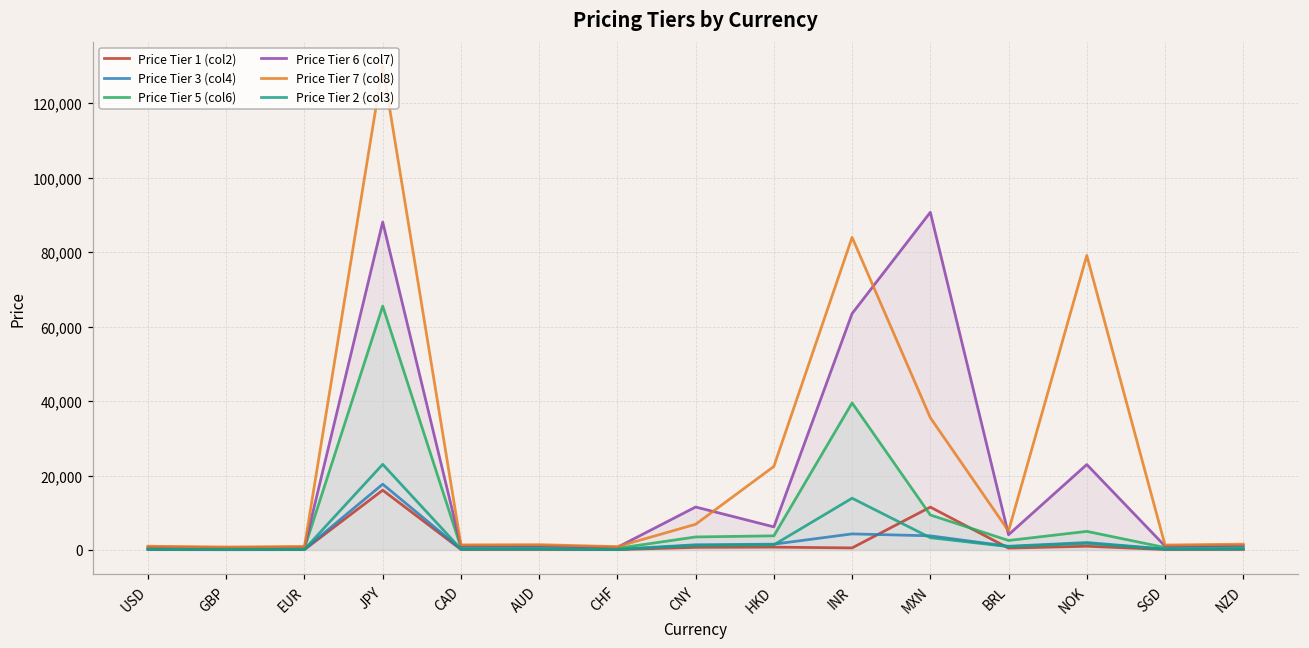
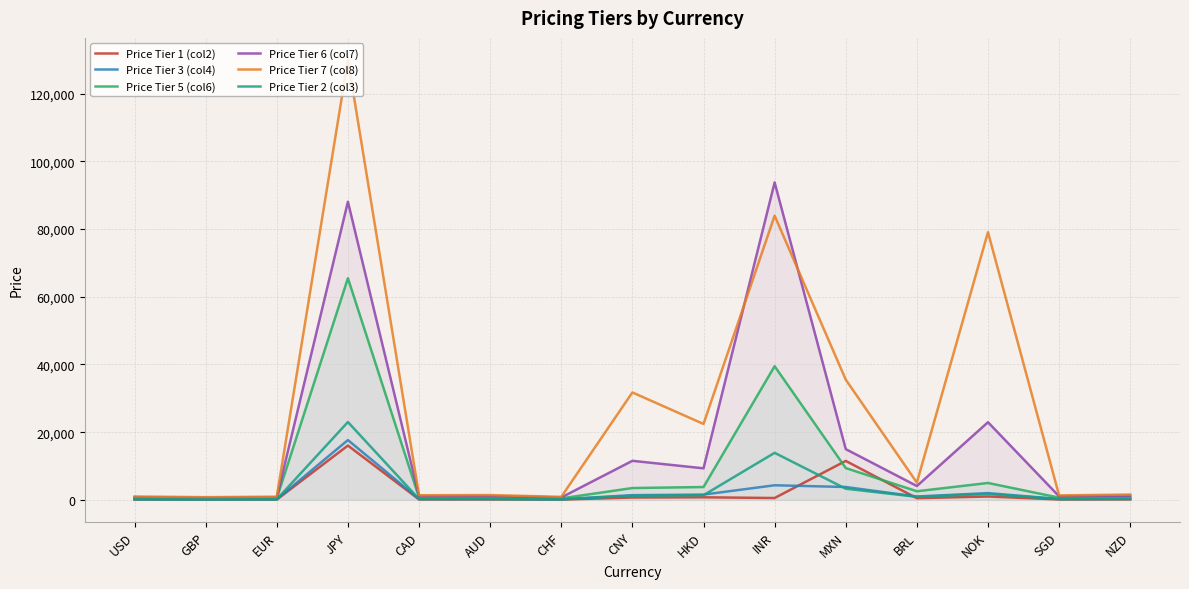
  {
    "Price Tier 1 (col2)": {
      "JPY": "16,000",
      "INR": "1,000",
      "MXN": "12,000"
    },
    "Price Tier 3 (col4)": {
      "JPY": "18,000",
      "INR": "4,000"
    },
    "Price Tier 6 (col7)": {
      "JPY": "88,000",
      "CNY": "12,000",
-     "HKD": "6,000",
-     "INR": "64,000",
-     "MXN": "91,000",
+     "HKD": "9,000",
+     "INR": "94,000",
+     "MXN": "15,000",
      "BRL": "4,000",
      "NOK": "23,000"
    },
    "Price Tier 7 (col8)": {
-     "CNY": "7,000",
+     "CNY": "32,000",
      "HKD": "22,000",
      "INR": "84,000",
      "MXN": "36,000",
      "BRL": "5,000",
      "NOK": "79,000"
    }
  }
